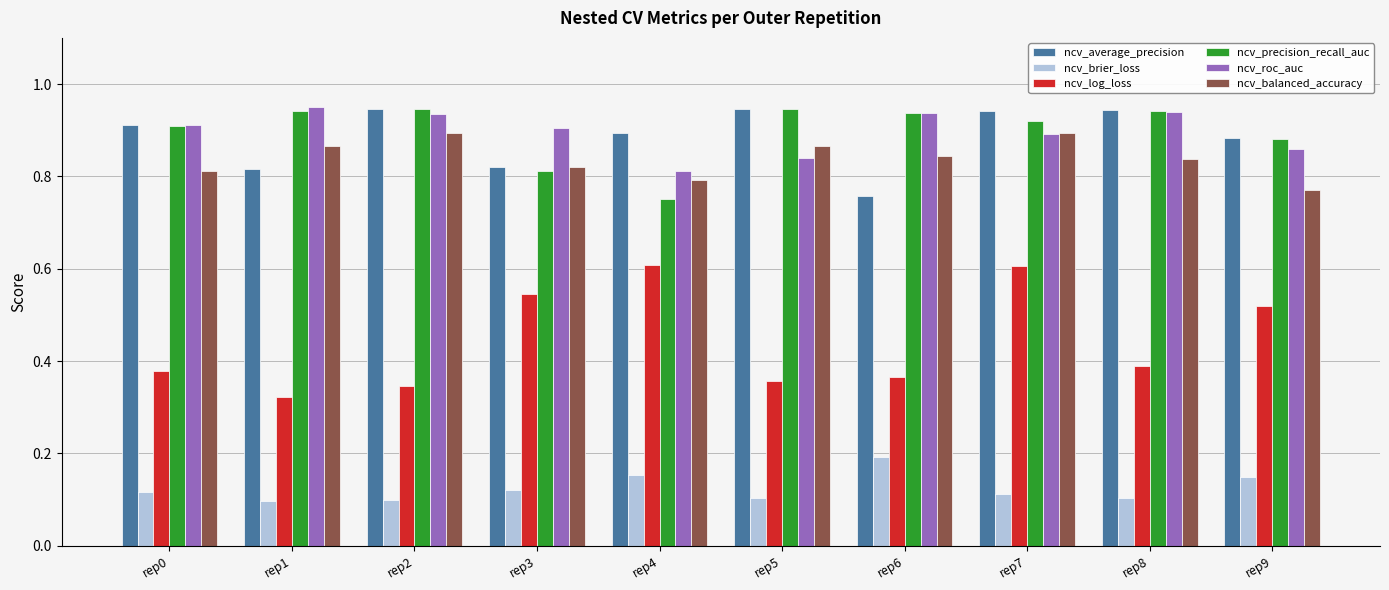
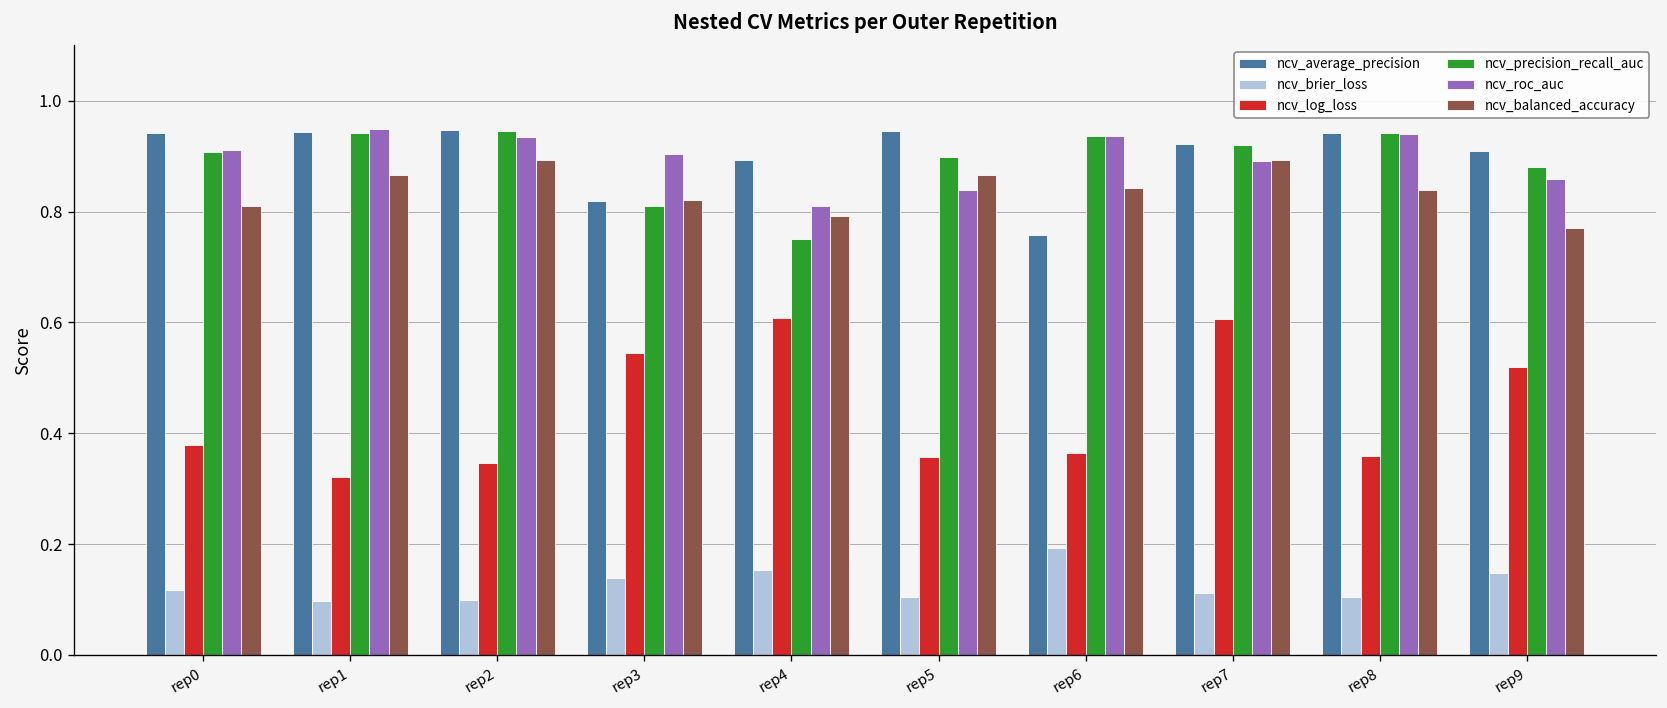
  {
    "ncv_average_precision": {
-     "rep0": 0.91,
-     "rep1": 0.82,
+     "rep0": 0.94,
+     "rep1": 0.94,
      "rep2": 0.95,
      "rep3": 0.82,
      "rep4": 0.89,
      "rep5": 0.95,
      "rep6": 0.76,
-     "rep7": 0.94,
+     "rep7": 0.92,
      "rep8": 0.94,
-     "rep9": 0.88
+     "rep9": 0.91
    },
    "ncv_brier_loss": {
      "rep0": 0.12,
      "rep1": 0.10,
      "rep2": 0.10,
-     "rep3": 0.12,
+     "rep3": 0.14,
      "rep4": 0.15,
      "rep5": 0.10,
      "rep6": 0.19,
      "rep7": 0.11,
      "rep8": 0.10,
      "rep9": 0.15
    },
    "ncv_log_loss": {
      "rep0": 0.38,
      "rep1": 0.32,
      "rep2": 0.35,
      "rep3": 0.55,
      "rep4": 0.61,
      "rep5": 0.36,
      "rep6": 0.36,
      "rep7": 0.61,
-     "rep8": 0.39,
+     "rep8": 0.36,
      "rep9": 0.52
    },
    "ncv_precision_recall_auc": {
      "rep0": 0.91,
      "rep1": 0.94,
      "rep2": 0.95,
      "rep3": 0.81,
      "rep4": 0.75,
-     "rep5": 0.95,
+     "rep5": 0.90,
      "rep6": 0.94,
      "rep7": 0.92,
      "rep8": 0.94,
      "rep9": 0.88
    },
    "ncv_roc_auc": {
      "rep0": 0.91,
      "rep1": 0.95,
      "rep2": 0.93,
      "rep3": 0.90,
      "rep4": 0.81,
      "rep5": 0.84,
      "rep6": 0.94,
      "rep7": 0.89,
      "rep8": 0.94,
      "rep9": 0.86
    },
    "ncv_balanced_accuracy": {
      "rep0": 0.81,
      "rep1": 0.87,
      "rep2": 0.89,
      "rep3": 0.82,
      "rep4": 0.79,
      "rep5": 0.87,
      "rep6": 0.84,
      "rep7": 0.89,
      "rep8": 0.84,
      "rep9": 0.77
    }
  }
